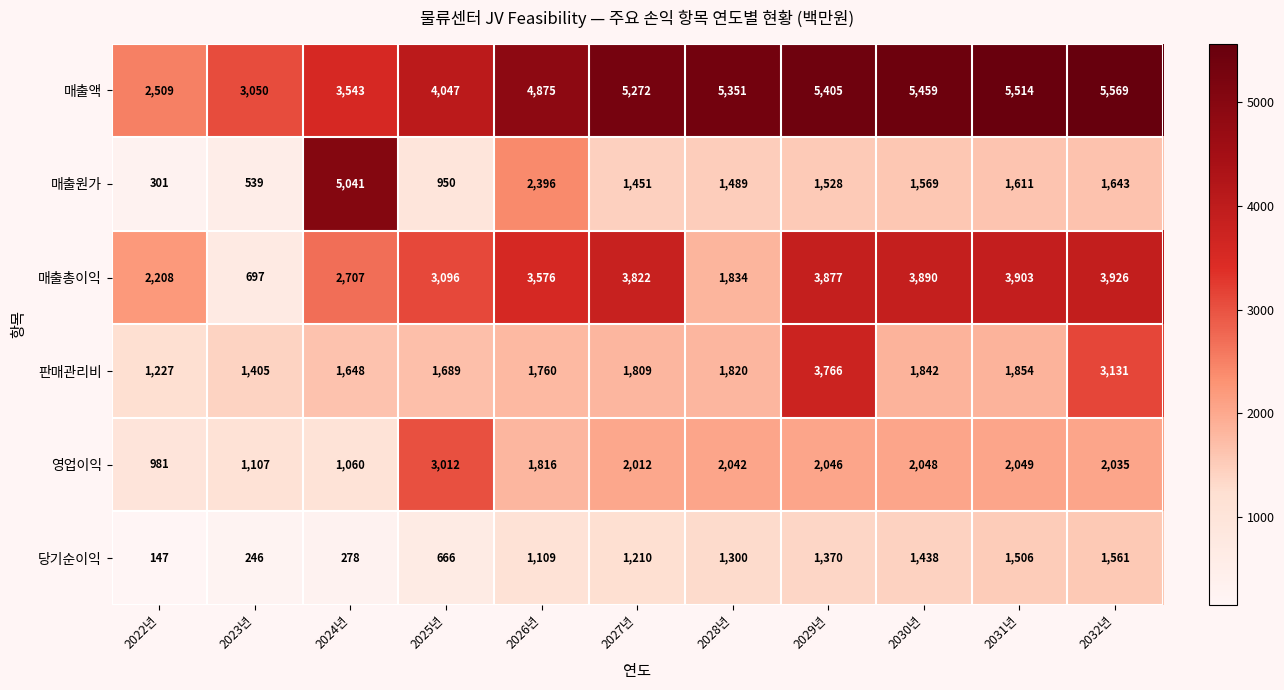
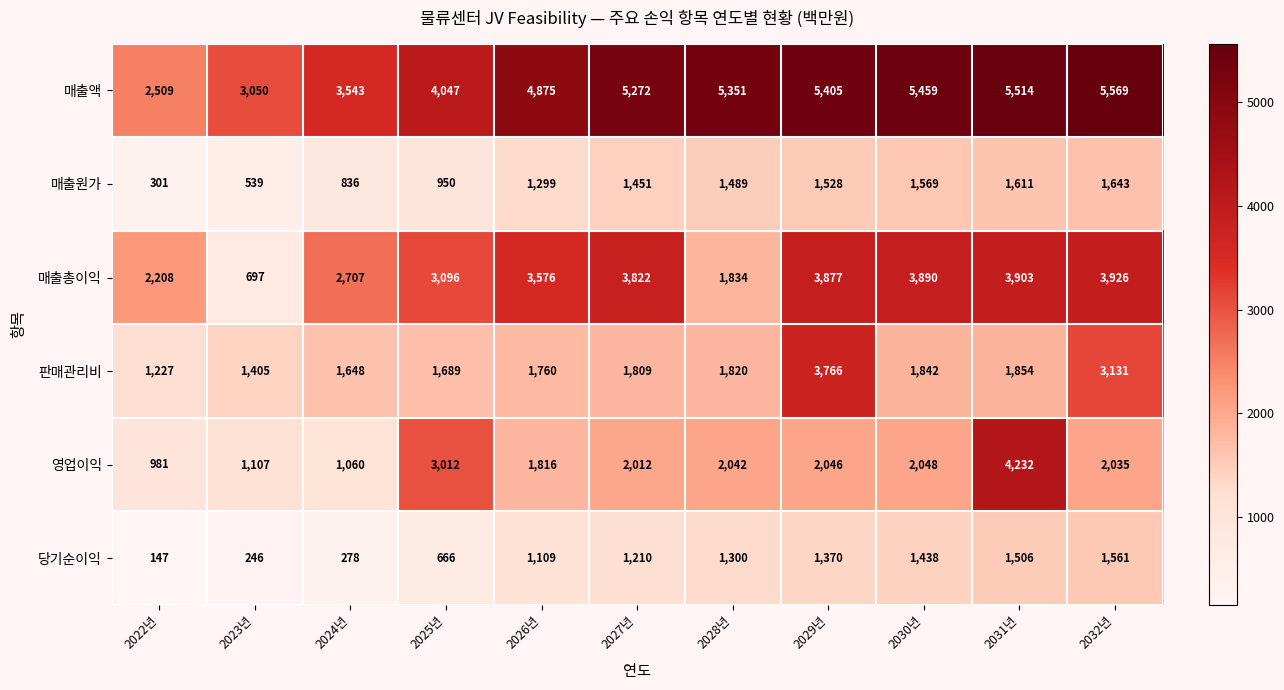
  {
    "매출액": {
      "2022년": "2,509",
      "2023년": "3,050",
      "2024년": "3,543",
      "2025년": "4,047",
      "2026년": "4,875",
      "2027년": "5,272",
      "2028년": "5,351",
      "2029년": "5,405",
      "2030년": "5,459",
      "2031년": "5,514",
      "2032년": "5,569"
    },
    "매출원가": {
      "2022년": "301",
      "2023년": "539",
-     "2024년": "5,041",
+     "2024년": "836",
      "2025년": "950",
-     "2026년": "2,396",
+     "2026년": "1,299",
      "2027년": "1,451",
      "2028년": "1,489",
      "2029년": "1,528",
      "2030년": "1,569",
      "2031년": "1,611",
      "2032년": "1,643"
    },
    "매출총이익": {
      "2022년": "2,208",
      "2023년": "697",
      "2024년": "2,707",
      "2025년": "3,096",
      "2026년": "3,576",
      "2027년": "3,822",
      "2028년": "1,834",
      "2029년": "3,877",
      "2030년": "3,890",
      "2031년": "3,903",
      "2032년": "3,926"
    },
    "판매관리비": {
      "2022년": "1,227",
      "2023년": "1,405",
      "2024년": "1,648",
      "2025년": "1,689",
      "2026년": "1,760",
      "2027년": "1,809",
      "2028년": "1,820",
      "2029년": "3,766",
      "2030년": "1,842",
      "2031년": "1,854",
      "2032년": "3,131"
    },
    "영업이익": {
      "2022년": "981",
      "2023년": "1,107",
      "2024년": "1,060",
      "2025년": "3,012",
      "2026년": "1,816",
      "2027년": "2,012",
      "2028년": "2,042",
      "2029년": "2,046",
      "2030년": "2,048",
-     "2031년": "2,049",
+     "2031년": "4,232",
      "2032년": "2,035"
    },
    "당기순이익": {
      "2022년": "147",
      "2023년": "246",
      "2024년": "278",
      "2025년": "666",
      "2026년": "1,109",
      "2027년": "1,210",
      "2028년": "1,300",
      "2029년": "1,370",
      "2030년": "1,438",
      "2031년": "1,506",
      "2032년": "1,561"
    }
  }
